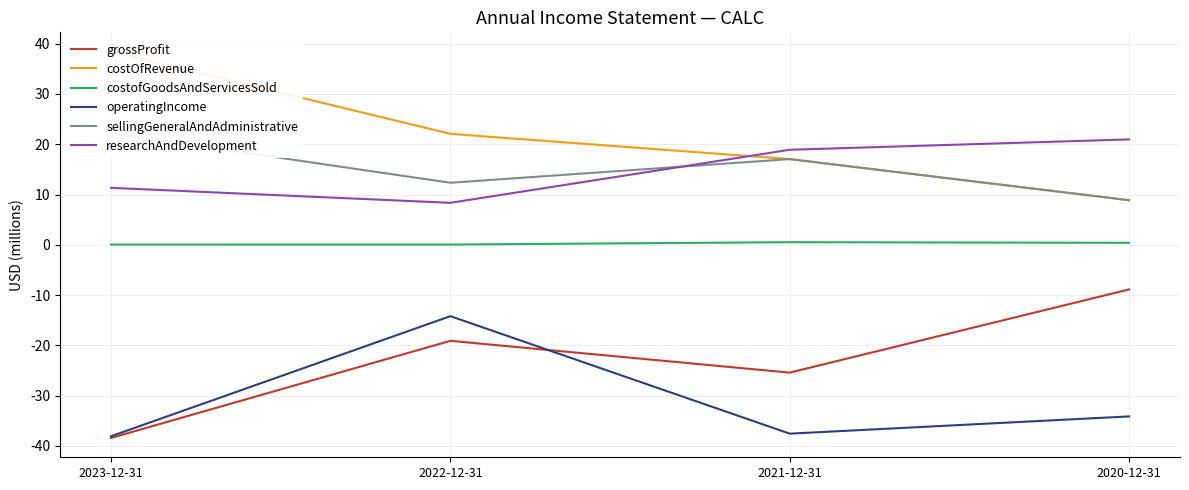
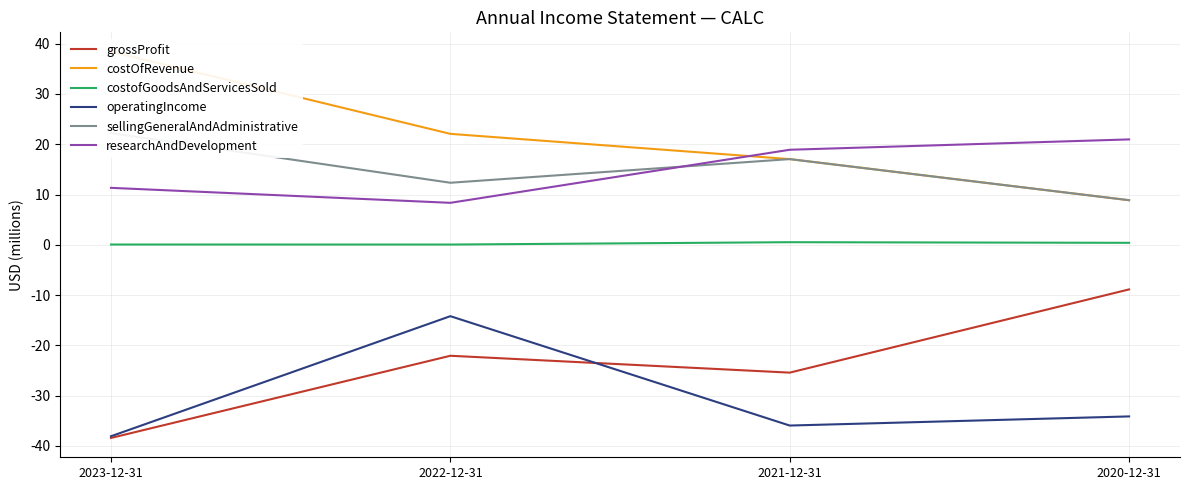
  {
    "grossProfit": {
-     "2022-12-31": -19,
+     "2022-12-31": -22,
      "2021-12-31": -25,
      "2020-12-31": -9
    },
    "costOfRevenue": {
      "2022-12-31": 22
    },
    "costofGoodsAndServicesSold": {
      "2023-12-31": 0,
      "2022-12-31": 0,
      "2021-12-31": 1,
      "2020-12-31": 0
    },
    "operatingIncome": {
      "2022-12-31": -14,
-     "2021-12-31": -38,
+     "2021-12-31": -36,
      "2020-12-31": -34
    },
    "sellingGeneralAndAdministrative": {
      "2022-12-31": 12
    },
    "researchAndDevelopment": {
      "2023-12-31": 11,
      "2022-12-31": 8,
      "2021-12-31": 19,
      "2020-12-31": 21
    }
  }
